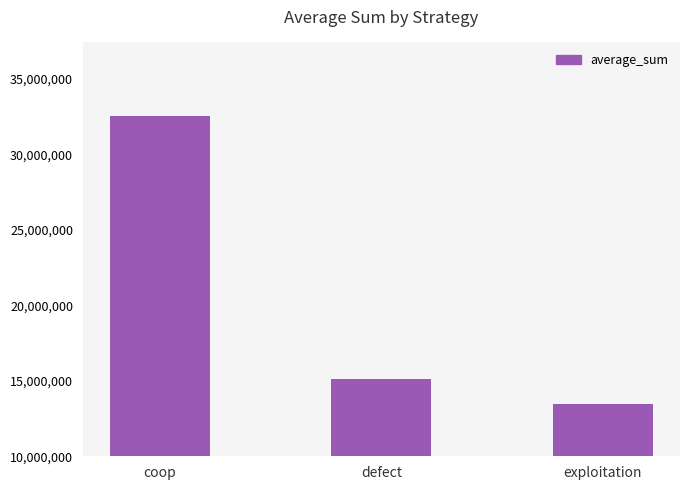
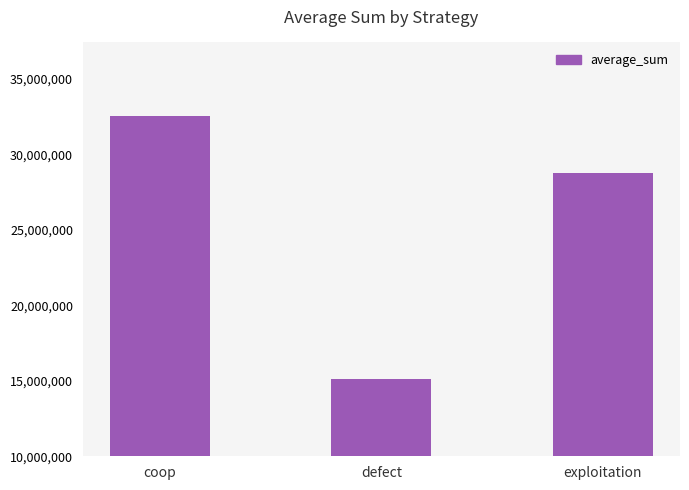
  {
    "coop": "32,500,000",
    "defect": "15,100,000",
-   "exploitation": "13,500,000"
+   "exploitation": "28,800,000"
  }
